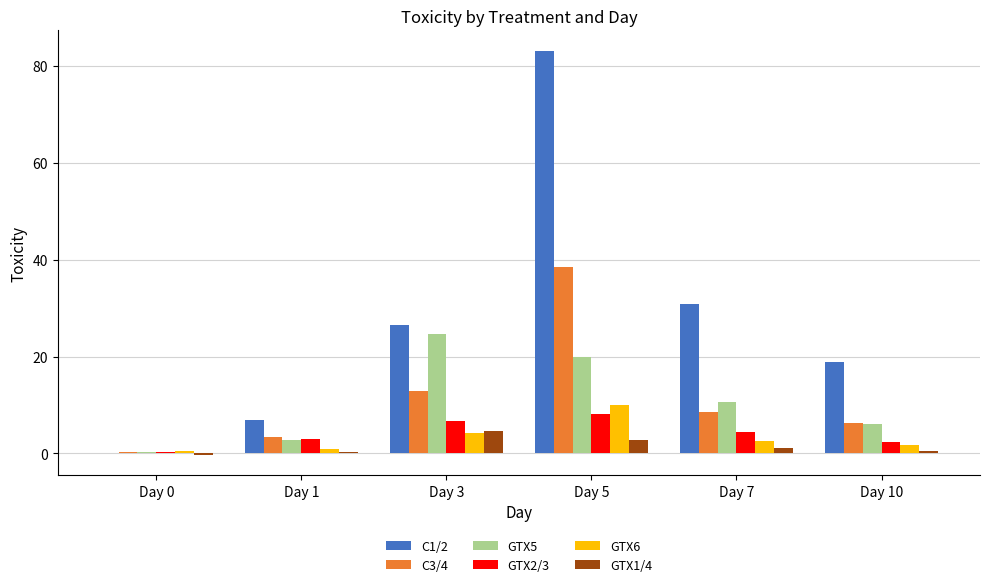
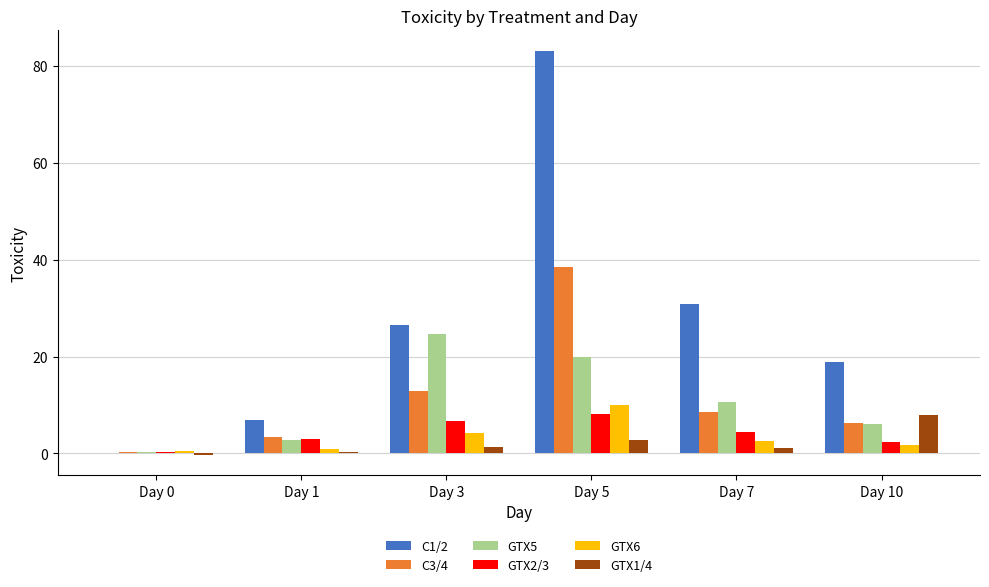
  {
    "C1/2": {
      "Day 1": 7,
      "Day 3": 26,
      "Day 5": 83,
      "Day 7": 31,
      "Day 10": 19
    },
    "C3/4": {
      "Day 1": 3,
      "Day 3": 13,
      "Day 5": 39,
      "Day 7": 9,
      "Day 10": 6
    },
    "GTX5": {
      "Day 1": 3,
      "Day 3": 25,
      "Day 5": 20,
      "Day 7": 11,
      "Day 10": 6
    },
    "GTX2/3": {
      "Day 1": 3,
      "Day 3": 7,
      "Day 5": 8,
      "Day 7": 4,
      "Day 10": 2
    },
    "GTX6": {
      "Day 0": 1,
      "Day 1": 1,
      "Day 3": 4,
      "Day 5": 10,
      "Day 7": 3,
      "Day 10": 2
    },
    "GTX1/4": {
-     "Day 3": 5,
+     "Day 3": 1,
      "Day 5": 3,
      "Day 7": 1,
-     "Day 10": 1
+     "Day 10": 8
    }
  }
